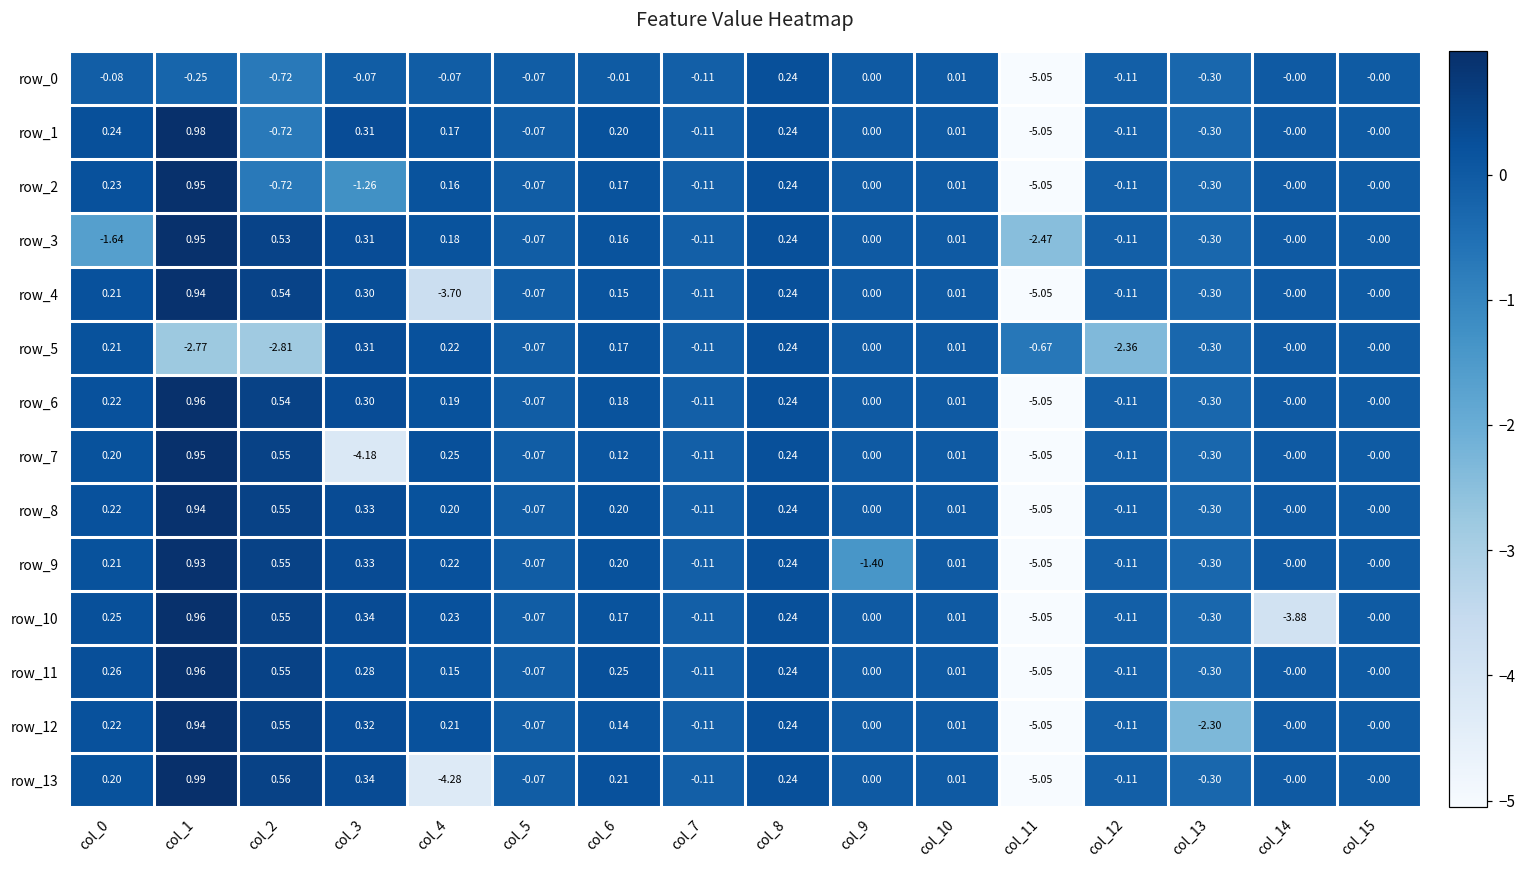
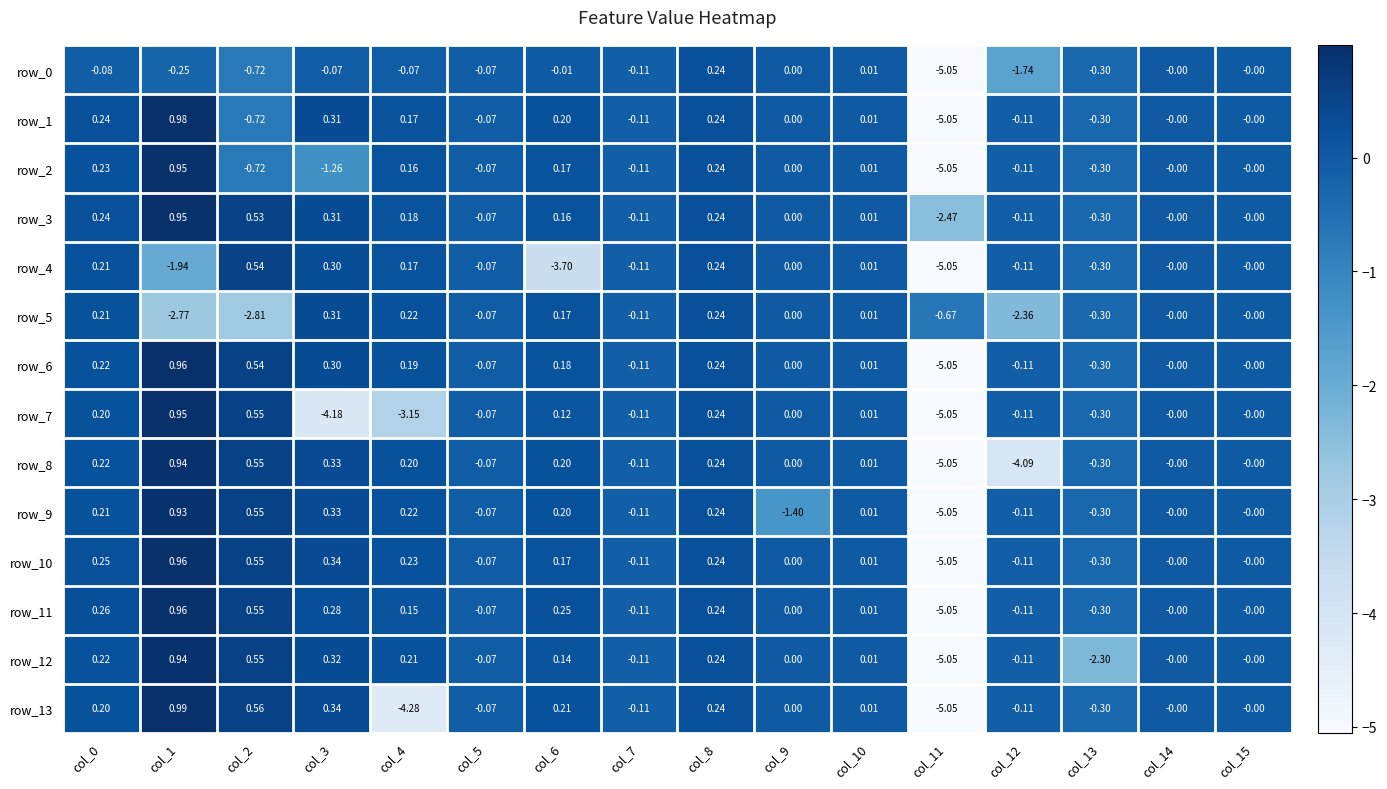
  {
    "row_0": {
      "col_0": -0.08,
      "col_1": -0.25,
      "col_2": -0.72,
      "col_3": -0.07,
      "col_4": -0.07,
      "col_5": -0.07,
      "col_6": -0.01,
      "col_7": -0.11,
      "col_8": 0.24,
      "col_9": 0.00,
      "col_10": 0.01,
      "col_11": -5.05,
-     "col_12": -0.11,
+     "col_12": -1.74,
      "col_13": -0.30,
      "col_14": -0.00,
      "col_15": -0.00
    },
    "row_3": {
-     "col_0": -1.64,
+     "col_0": 0.24,
      "col_1": 0.95,
      "col_2": 0.53,
      "col_3": 0.31,
      "col_4": 0.18,
      "col_5": -0.07,
      "col_6": 0.16,
      "col_7": -0.11,
      "col_8": 0.24,
      "col_9": 0.00,
      "col_10": 0.01,
      "col_11": -2.47,
      "col_12": -0.11,
      "col_13": -0.30,
      "col_14": -0.00,
      "col_15": -0.00
    },
    "row_4": {
      "col_0": 0.21,
-     "col_1": 0.94,
+     "col_1": -1.94,
      "col_2": 0.54,
      "col_3": 0.30,
-     "col_4": -3.70,
+     "col_4": 0.17,
      "col_5": -0.07,
-     "col_6": 0.15,
+     "col_6": -3.70,
      "col_7": -0.11,
      "col_8": 0.24,
      "col_9": 0.00,
      "col_10": 0.01,
      "col_11": -5.05,
      "col_12": -0.11,
      "col_13": -0.30,
      "col_14": -0.00,
      "col_15": -0.00
    },
    "row_7": {
      "col_0": 0.20,
      "col_1": 0.95,
      "col_2": 0.55,
      "col_3": -4.18,
-     "col_4": 0.25,
+     "col_4": -3.15,
      "col_5": -0.07,
      "col_6": 0.12,
      "col_7": -0.11,
      "col_8": 0.24,
      "col_9": 0.00,
      "col_10": 0.01,
      "col_11": -5.05,
      "col_12": -0.11,
      "col_13": -0.30,
      "col_14": -0.00,
      "col_15": -0.00
    },
    "row_8": {
      "col_0": 0.22,
      "col_1": 0.94,
      "col_2": 0.55,
      "col_3": 0.33,
      "col_4": 0.20,
      "col_5": -0.07,
      "col_6": 0.20,
      "col_7": -0.11,
      "col_8": 0.24,
      "col_9": 0.00,
      "col_10": 0.01,
      "col_11": -5.05,
-     "col_12": -0.11,
+     "col_12": -4.09,
      "col_13": -0.30,
      "col_14": -0.00,
      "col_15": -0.00
    },
    "row_10": {
      "col_0": 0.25,
      "col_1": 0.96,
      "col_2": 0.55,
      "col_3": 0.34,
      "col_4": 0.23,
      "col_5": -0.07,
      "col_6": 0.17,
      "col_7": -0.11,
      "col_8": 0.24,
      "col_9": 0.00,
      "col_10": 0.01,
      "col_11": -5.05,
      "col_12": -0.11,
      "col_13": -0.30,
-     "col_14": -3.88,
+     "col_14": -0.00,
      "col_15": -0.00
    }
  }
